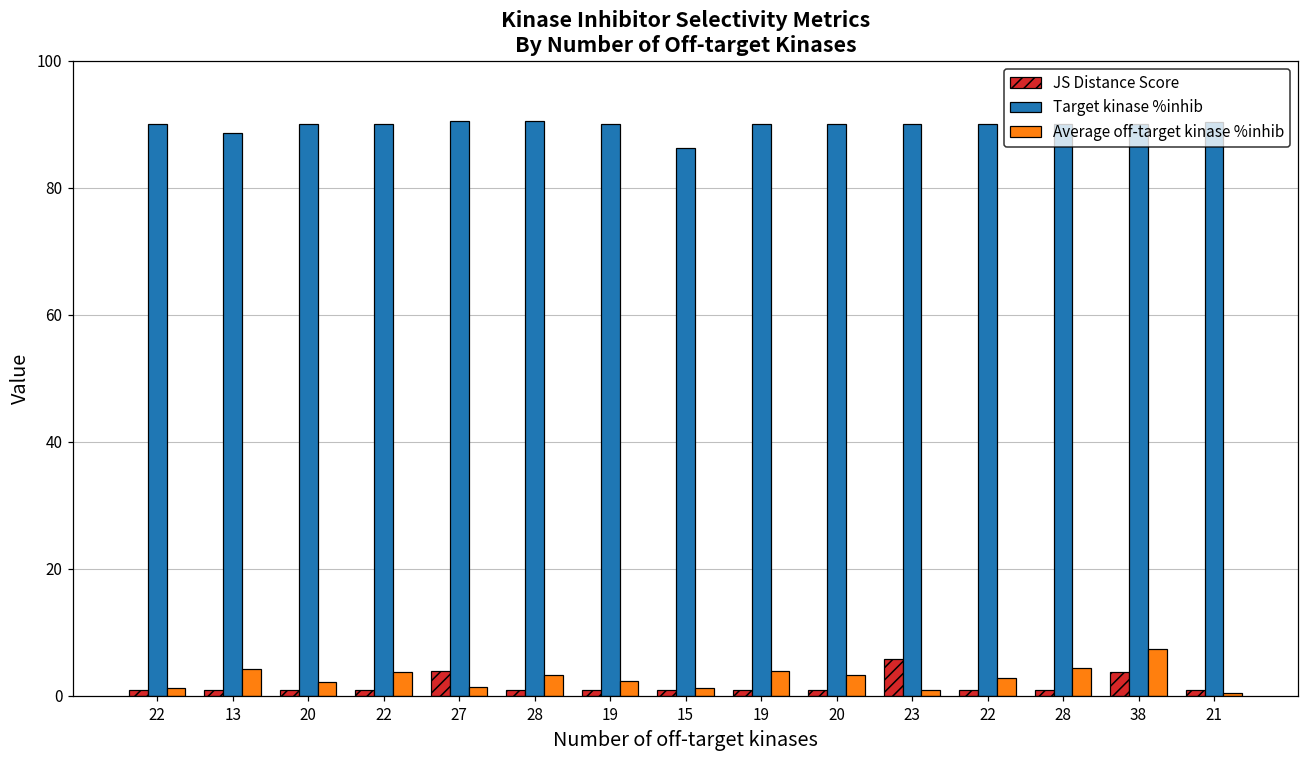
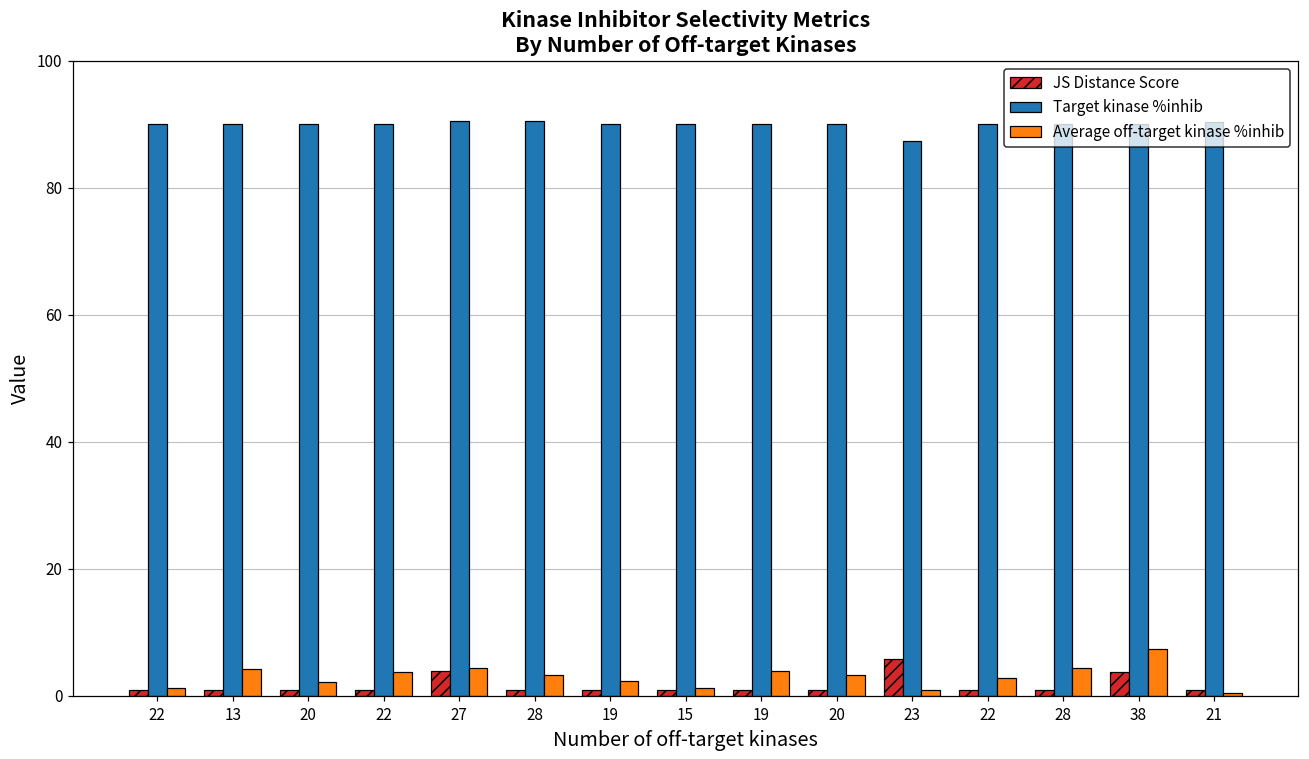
  {
    "JS Distance Score": {
      "13": 1,
      "27": 4,
      "15": 1,
      "23": 6,
      "38": 4,
      "21": 1
    },
    "Target kinase %inhib": {
-     "13": 89,
+     "13": 90,
      "27": 91,
-     "15": 86,
-     "23": 90
+     "15": 90,
+     "23": 87
    },
    "Average off-target kinase %inhib": {
      "13": 4,
-     "27": 1,
+     "27": 4,
      "15": 1,
      "23": 1,
      "38": 7,
      "21": 1
    }
  }
